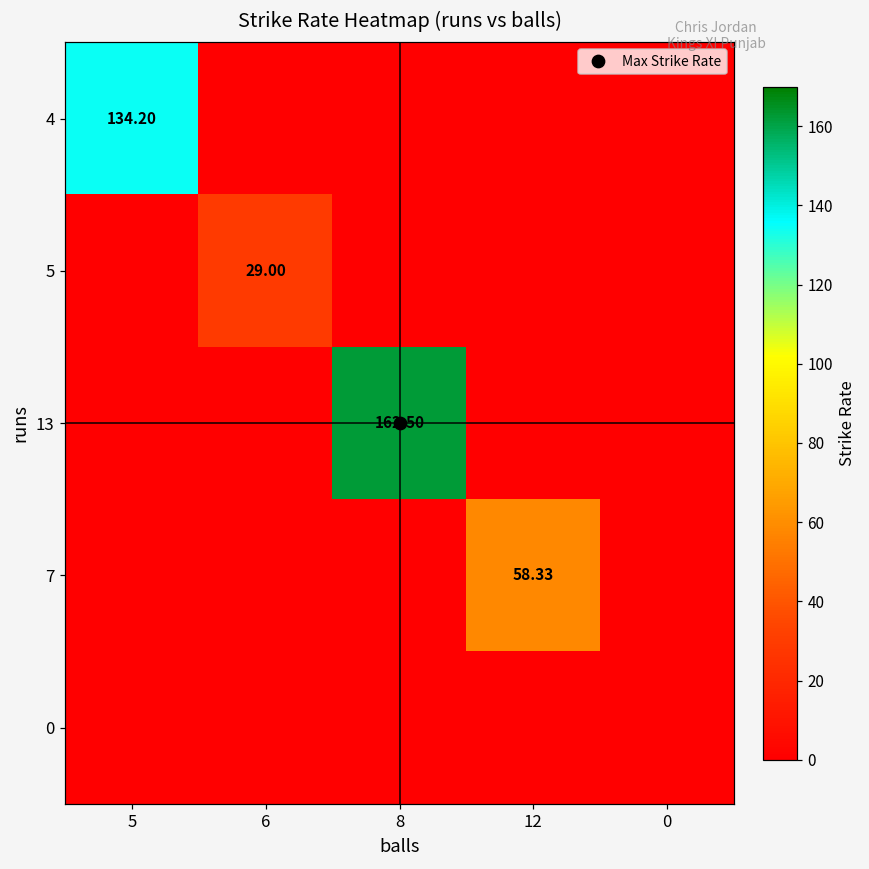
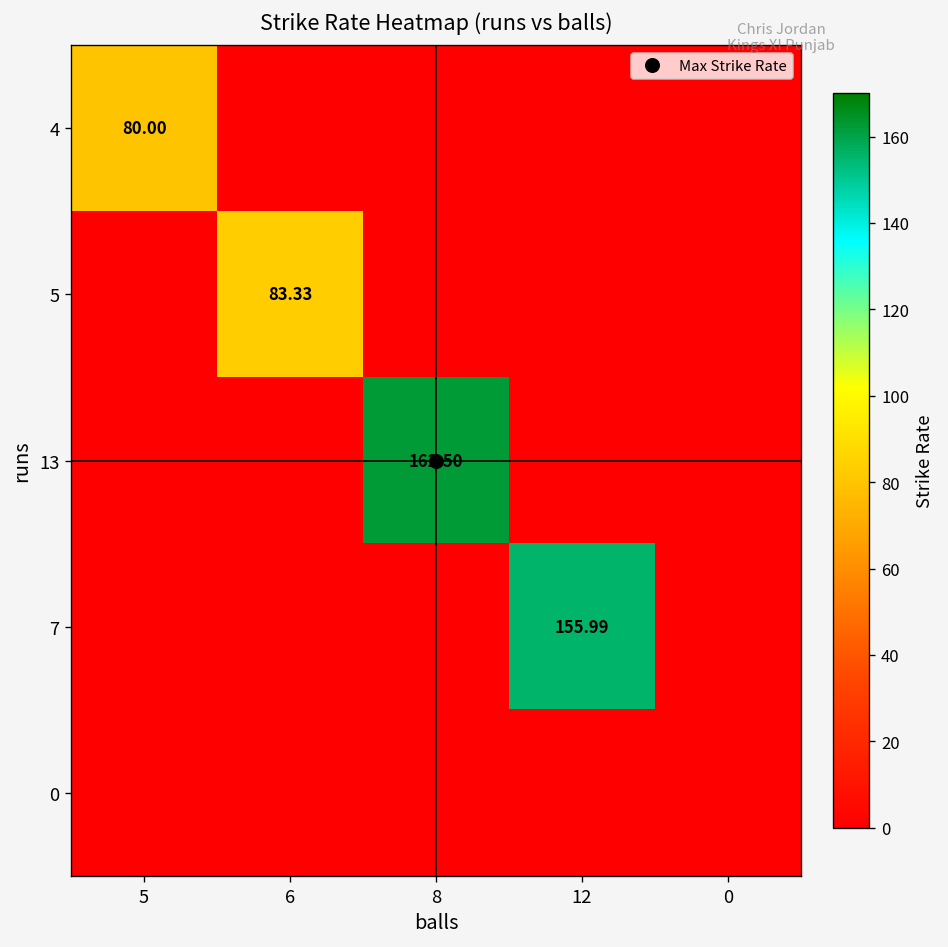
  {
    "4": {
-     "5": 134.20
+     "5": 80.00
    },
    "5": {
-     "6": 29.00
+     "6": 83.33
    },
    "7": {
-     "12": 58.33
+     "12": 155.99
    }
  }
